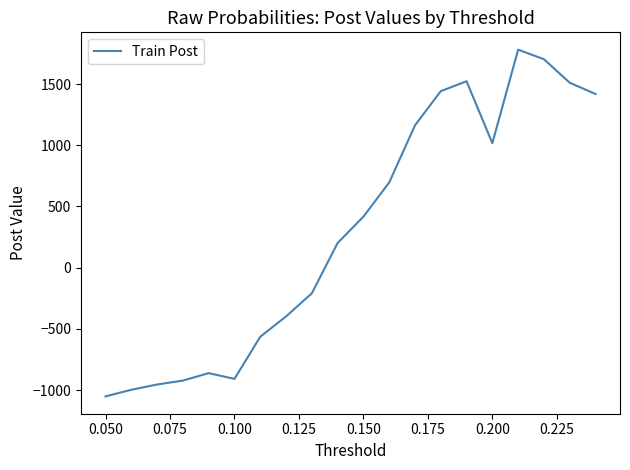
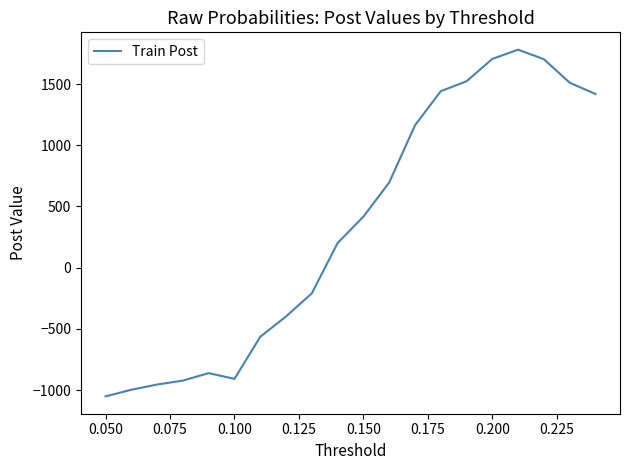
  {
    "0.050": -1050,
    "0.100": -910,
    "0.150": 420,
-   "0.200": 1020
+   "0.200": 1710
  }
